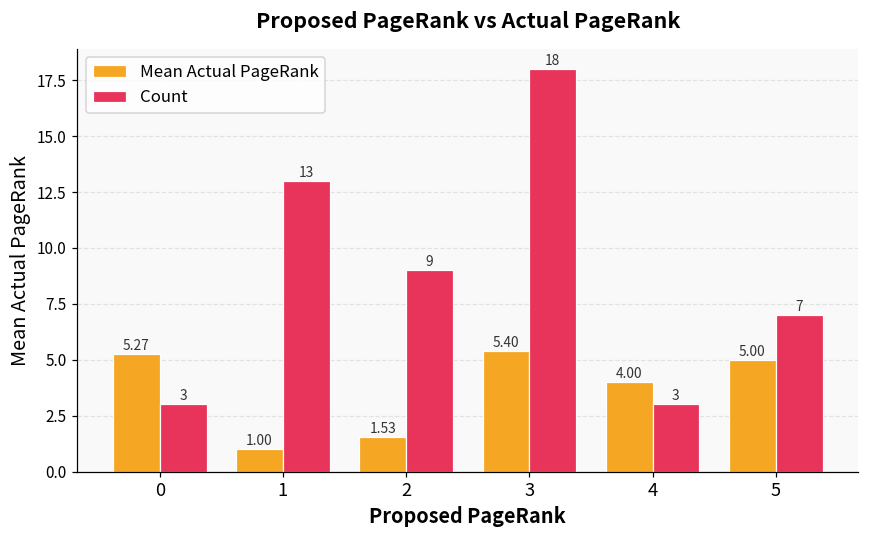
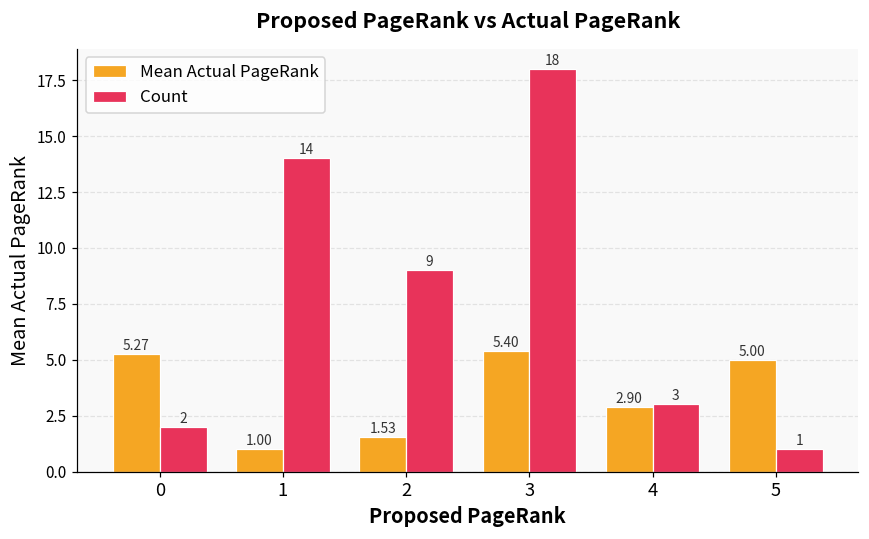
  {
    "Mean Actual PageRank": {
      "0": 5.27,
      "1": 1.00,
      "2": 1.53,
      "3": 5.40,
-     "4": 4.00,
+     "4": 2.90,
      "5": 5.00
    },
    "Count": {
-     "0": 3,
-     "1": 13,
+     "0": 2,
+     "1": 14,
      "2": 9,
      "3": 18,
      "4": 3,
-     "5": 7
+     "5": 1
    }
  }
